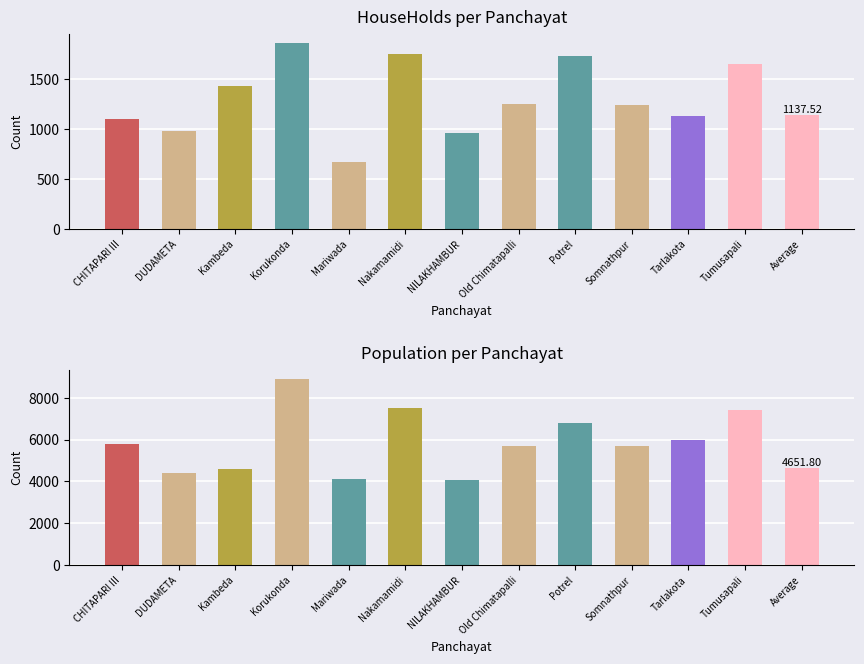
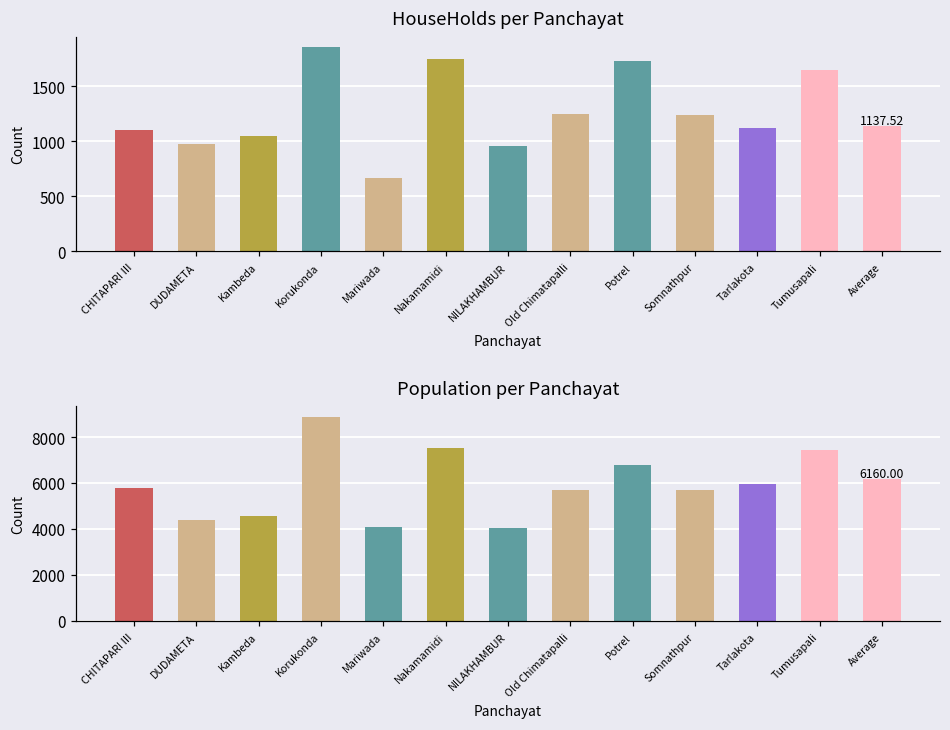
  {
    "HouseHolds per Panchayat": {
      "CHITAPARI III": 1100,
      "DUDAMETA": 1000,
-     "Kambeda": 1400,
+     "Kambeda": 1000,
      "Korukonda": 1900,
      "Mariwada": 700,
      "Nakamamidi": 1700,
      "NILAKHAMBUR": 1000,
      "Old Chimatapalli": 1200,
      "Potrel": 1700,
      "Somnathpur": 1200,
      "Tarlakota": 1100,
      "Tumusapali": 1700
    },
    "Population per Panchayat": {
-     "Average": 4651.80
+     "Average": 6160.00
    }
  }
